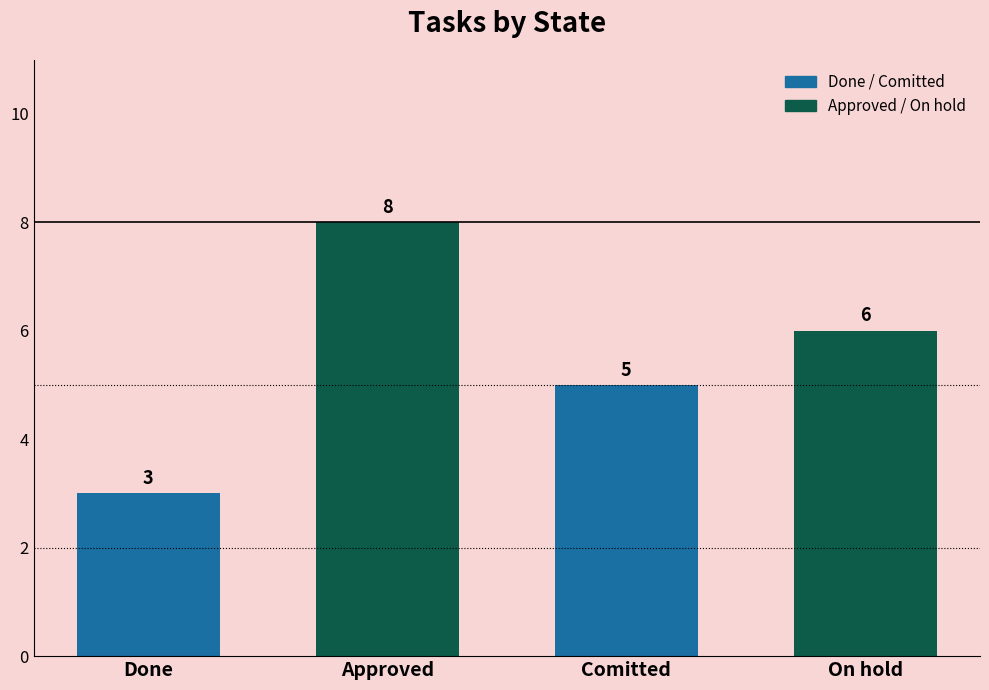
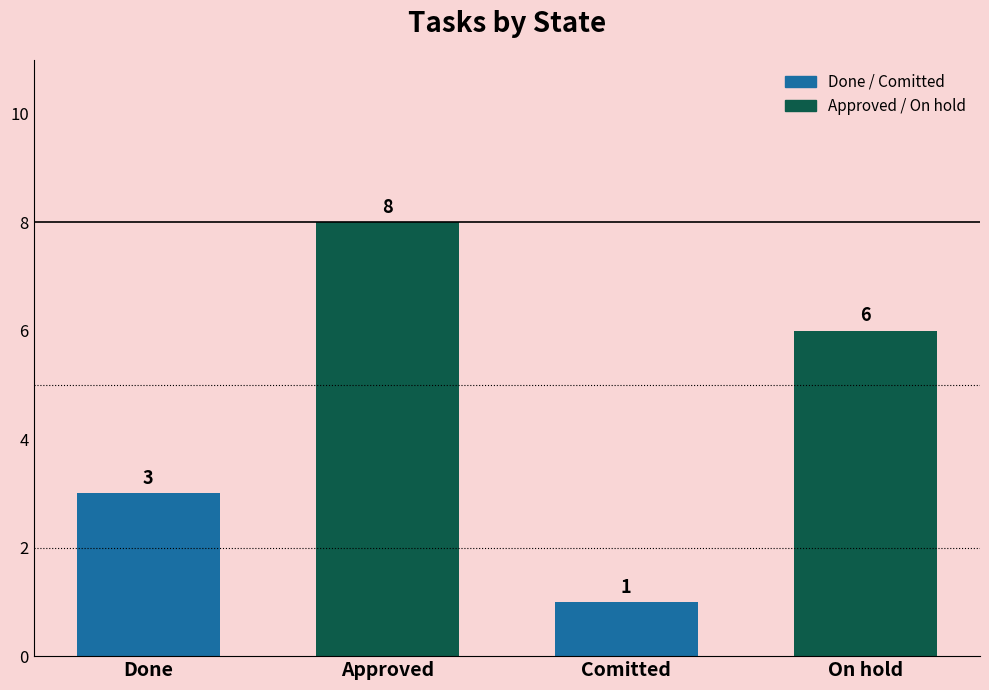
  {
    "Done": 3,
    "Approved": 8,
-   "Comitted": 5,
+   "Comitted": 1,
    "On hold": 6
  }
